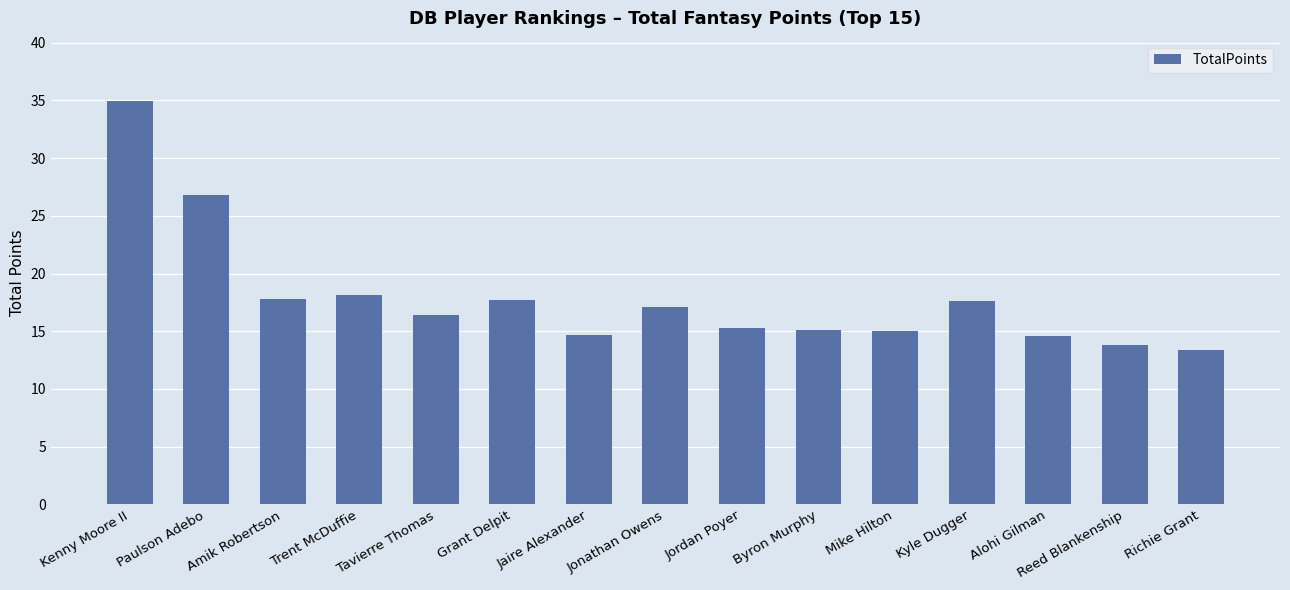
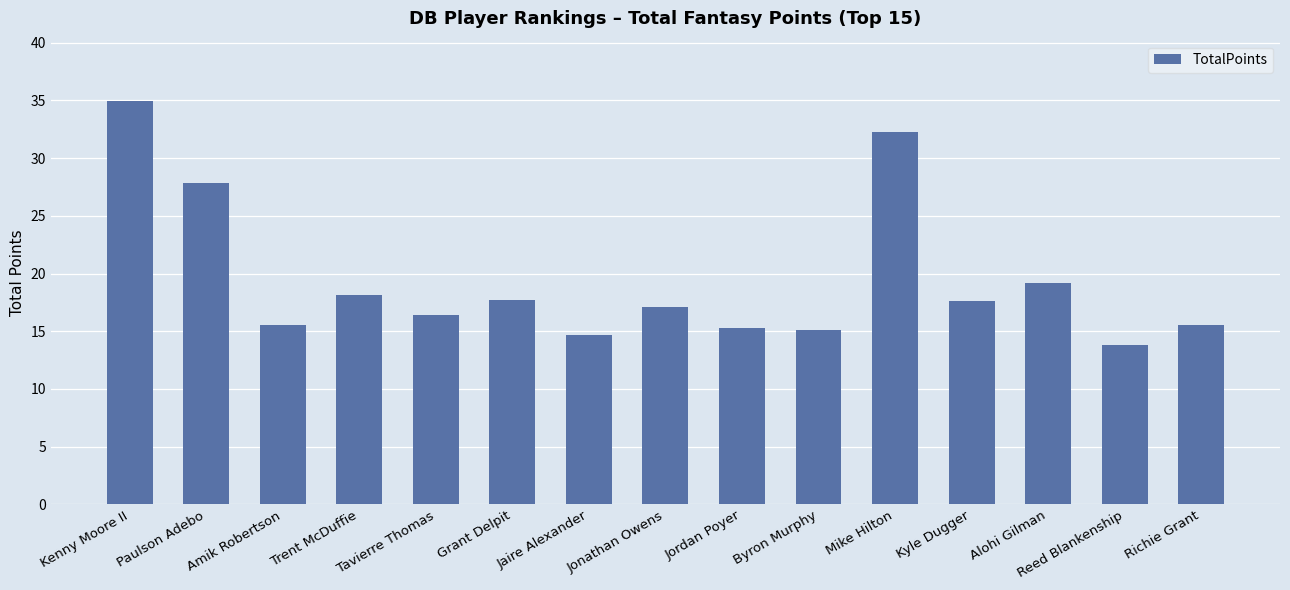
  {
    "Kenny Moore II": 34.9,
-   "Paulson Adebo": 26.8,
-   "Amik Robertson": 17.8,
+   "Paulson Adebo": 27.9,
+   "Amik Robertson": 15.5,
    "Trent McDuffie": 18.1,
    "Tavierre Thomas": 16.4,
    "Grant Delpit": 17.7,
    "Jaire Alexander": 14.7,
    "Jonathan Owens": 17.1,
    "Jordan Poyer": 15.3,
    "Byron Murphy": 15.1,
-   "Mike Hilton": 15.0,
+   "Mike Hilton": 32.3,
    "Kyle Dugger": 17.6,
-   "Alohi Gilman": 14.6,
+   "Alohi Gilman": 19.2,
    "Reed Blankenship": 13.8,
-   "Richie Grant": 13.4
+   "Richie Grant": 15.5
  }
